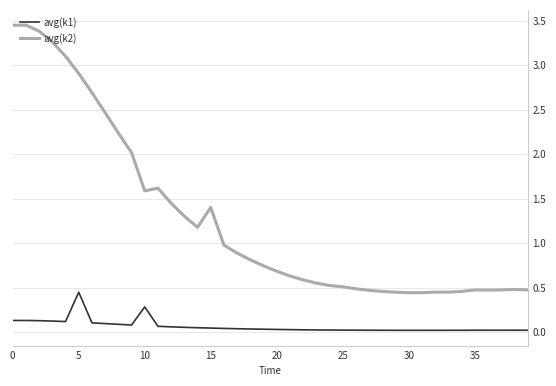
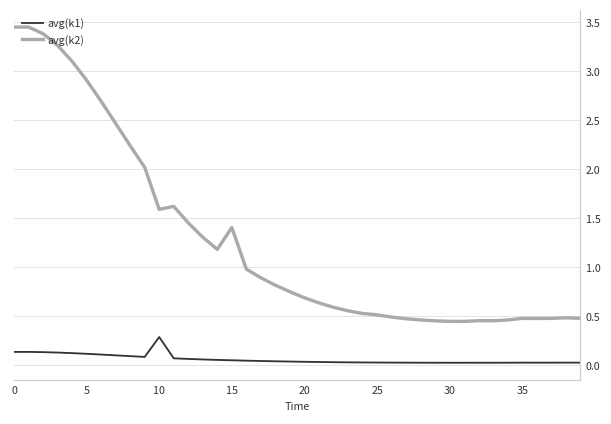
  {
    "avg(k1)": {
      "0": 0.1,
-     "5": 0.4,
+     "5": 0.1,
      "10": 0.3,
      "15": 0.0,
      "20": 0.0,
      "25": 0.0,
      "30": 0.0,
      "35": 0.0
    },
    "avg(k2)": {
      "0": 3.5,
      "5": 2.9,
      "10": 1.6,
      "15": 1.4,
      "20": 0.7,
      "25": 0.5,
      "30": 0.4,
      "35": 0.5
    }
  }
